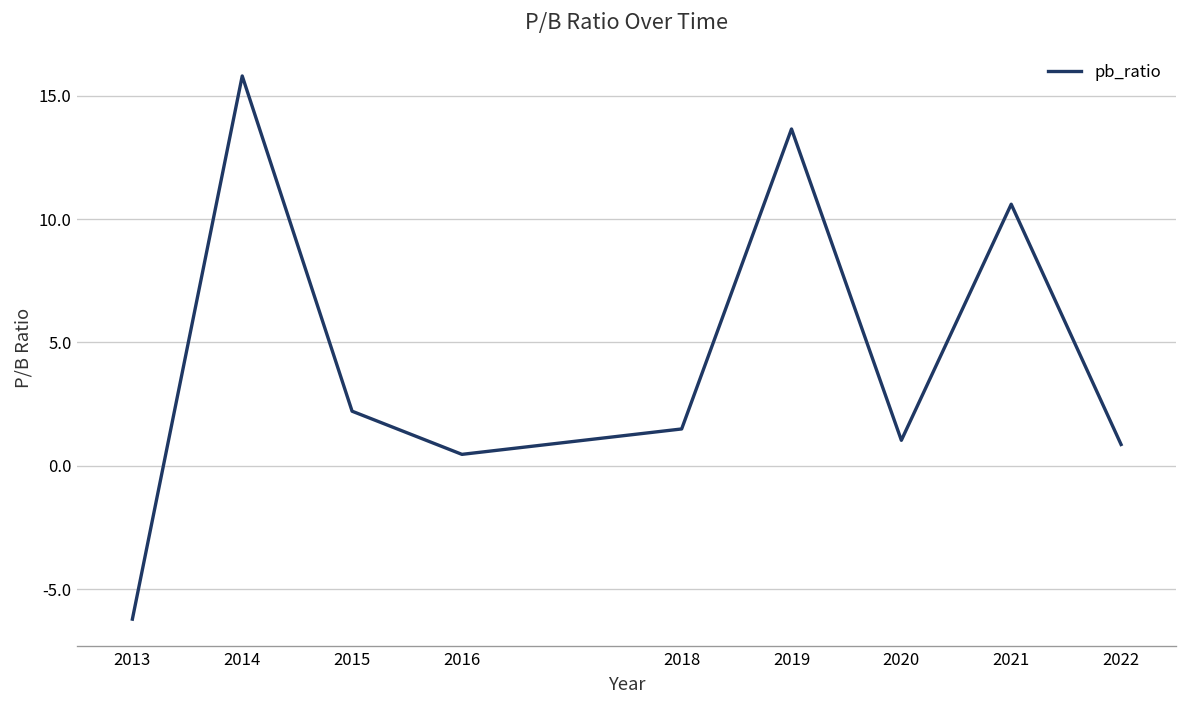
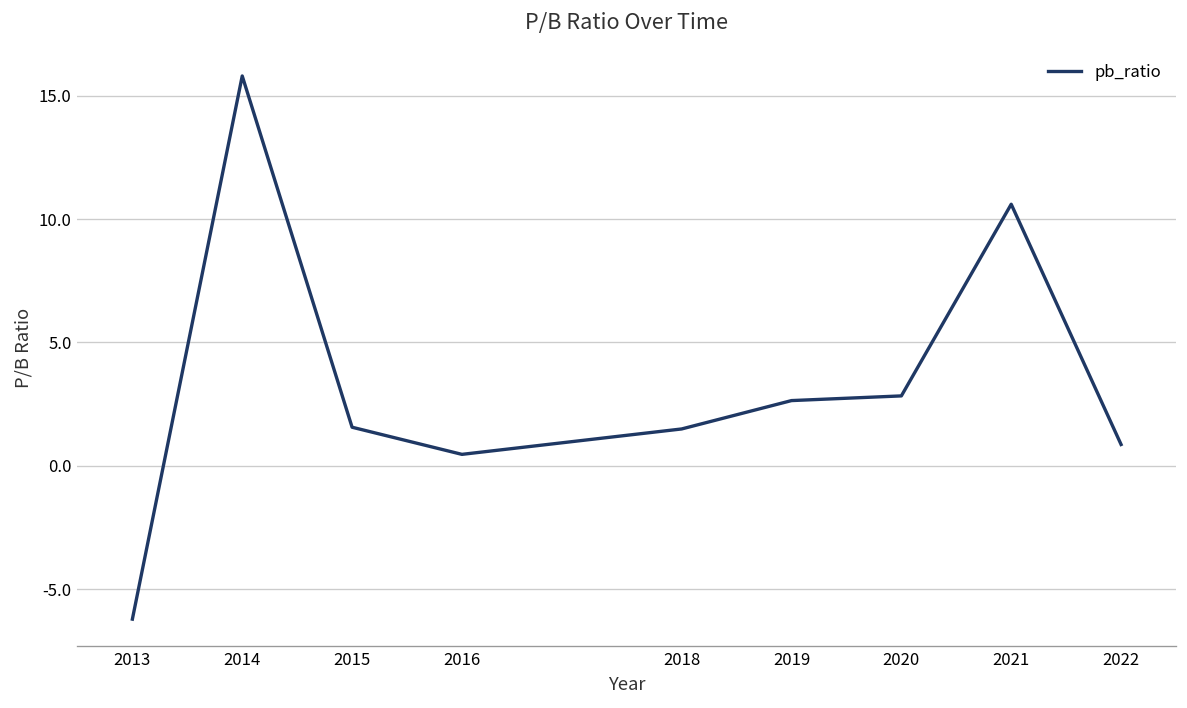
  {
    "2013": -6.2,
    "2014": 15.8,
-   "2015": 2.2,
+   "2015": 1.6,
    "2016": 0.5,
    "2018": 1.5,
-   "2019": 13.7,
-   "2020": 1.0,
+   "2019": 2.6,
+   "2020": 2.8,
    "2021": 10.6,
    "2022": 0.9
  }
